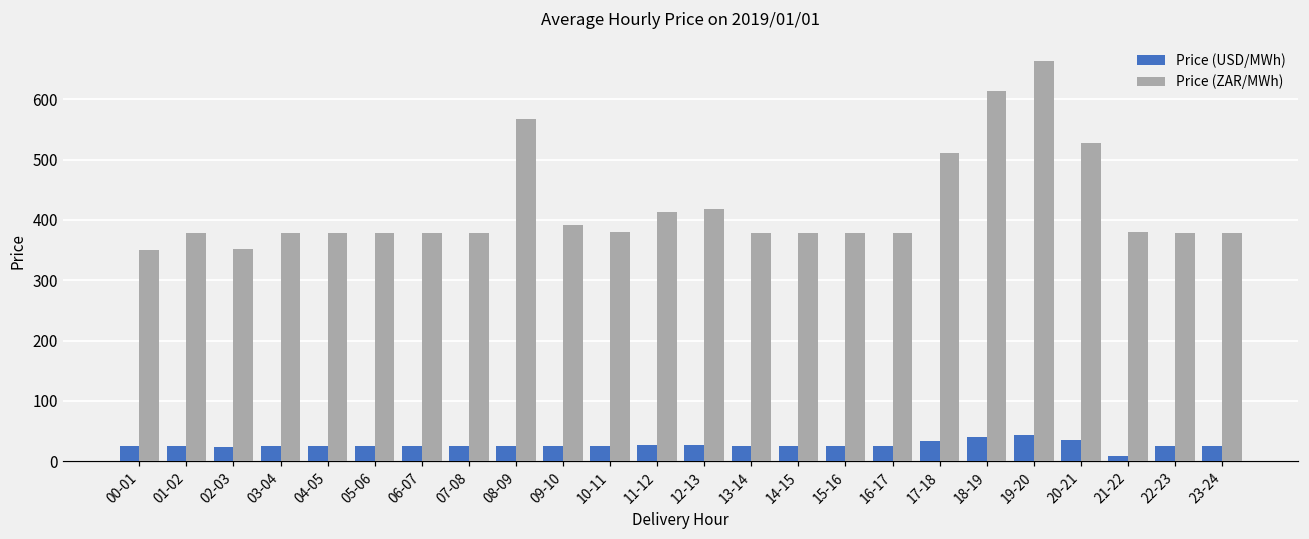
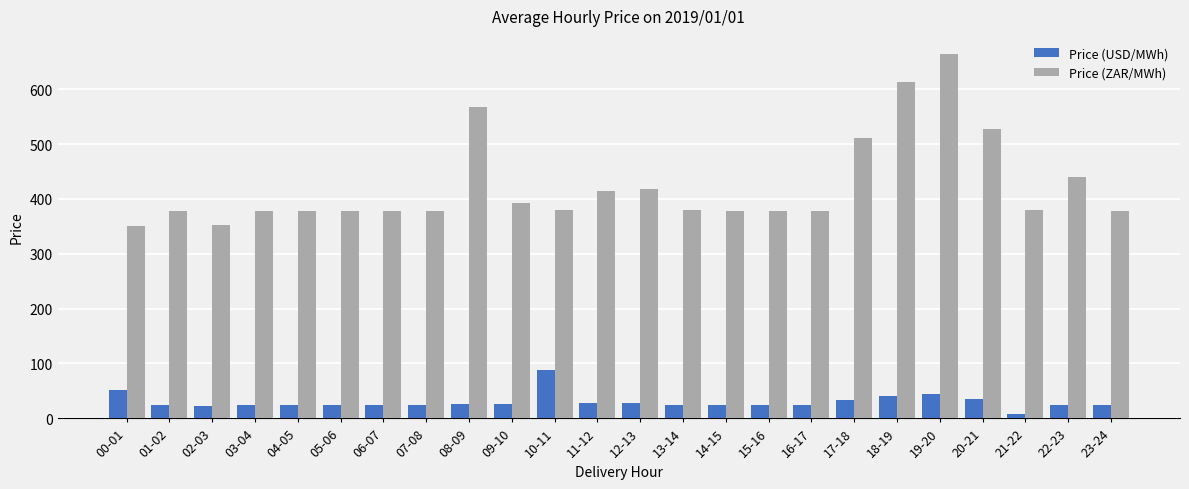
  {
    "Price (USD/MWh)": {
-     "00-01": 20,
+     "00-01": 50,
      "01-02": 20,
      "02-03": 20,
      "03-04": 20,
      "04-05": 20,
      "05-06": 20,
      "06-07": 20,
      "07-08": 20,
      "08-09": 30,
      "09-10": 30,
-     "10-11": 20,
+     "10-11": 90,
      "11-12": 30,
      "12-13": 30,
      "13-14": 20,
      "14-15": 20,
      "15-16": 20,
      "16-17": 20,
      "17-18": 30,
      "18-19": 40,
      "19-20": 40,
      "20-21": 30,
      "21-22": 10,
      "22-23": 20,
      "23-24": 20
    },
    "Price (ZAR/MWh)": {
      "00-01": 350,
      "01-02": 380,
      "02-03": 350,
      "03-04": 380,
      "04-05": 380,
      "05-06": 380,
      "06-07": 380,
      "07-08": 380,
      "08-09": 570,
      "09-10": 390,
      "10-11": 380,
      "11-12": 410,
      "12-13": 420,
      "13-14": 380,
      "14-15": 380,
      "15-16": 380,
      "16-17": 380,
      "17-18": 510,
      "18-19": 610,
      "19-20": 660,
      "20-21": 530,
      "21-22": 380,
-     "22-23": 380,
+     "22-23": 440,
      "23-24": 380
    }
  }
